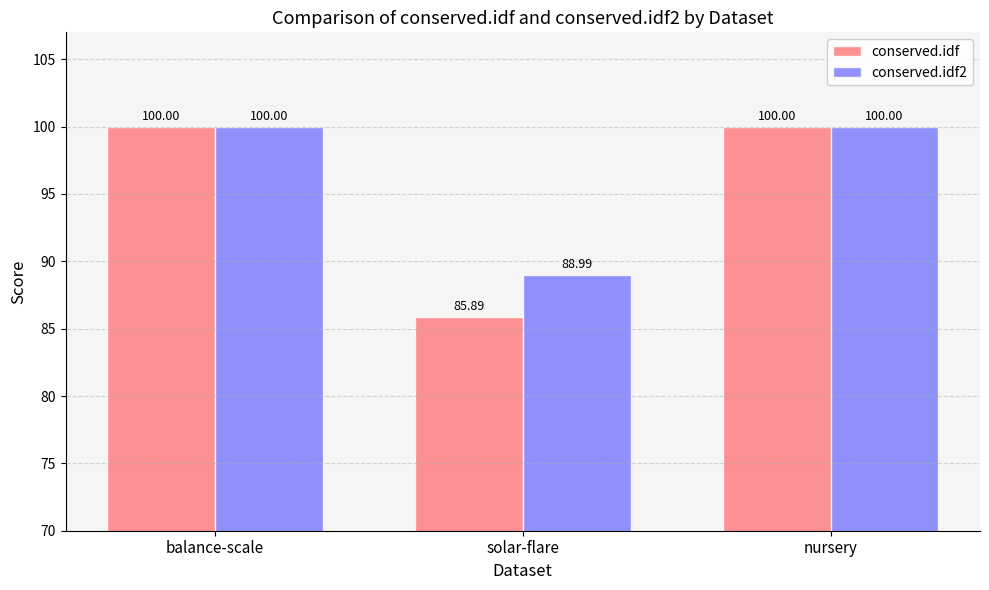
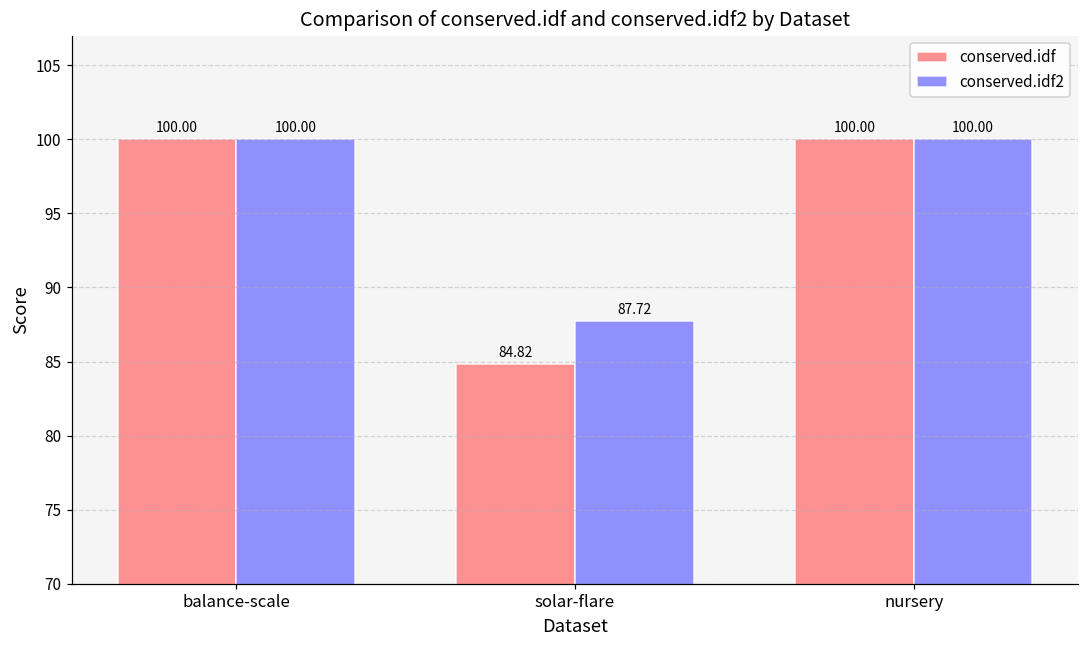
  {
    "conserved.idf": {
      "balance-scale": 100.00,
-     "solar-flare": 85.89,
+     "solar-flare": 84.82,
      "nursery": 100.00
    },
    "conserved.idf2": {
      "balance-scale": 100.00,
-     "solar-flare": 88.99,
+     "solar-flare": 87.72,
      "nursery": 100.00
    }
  }
